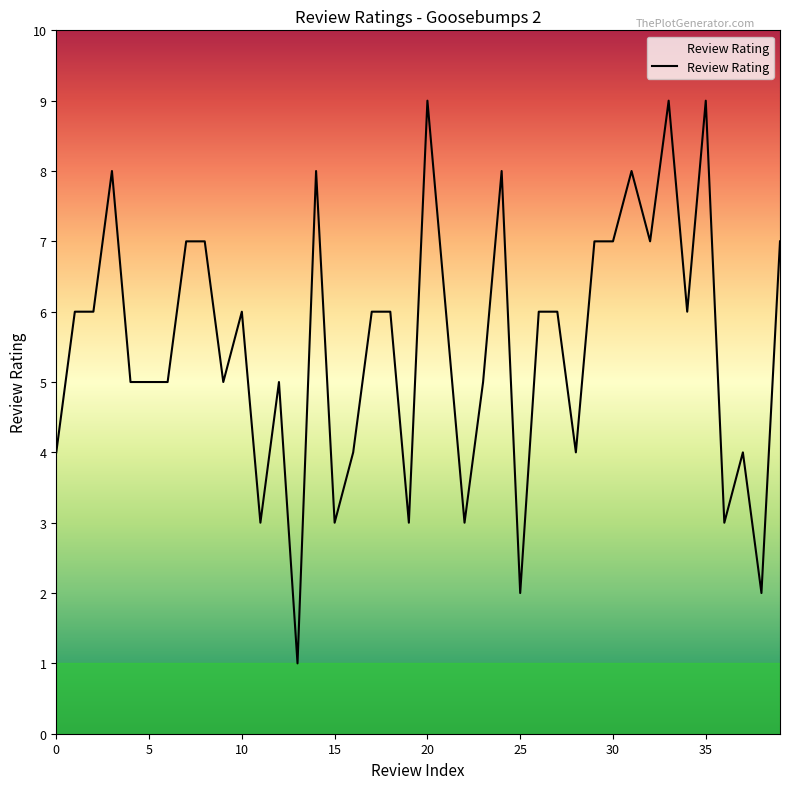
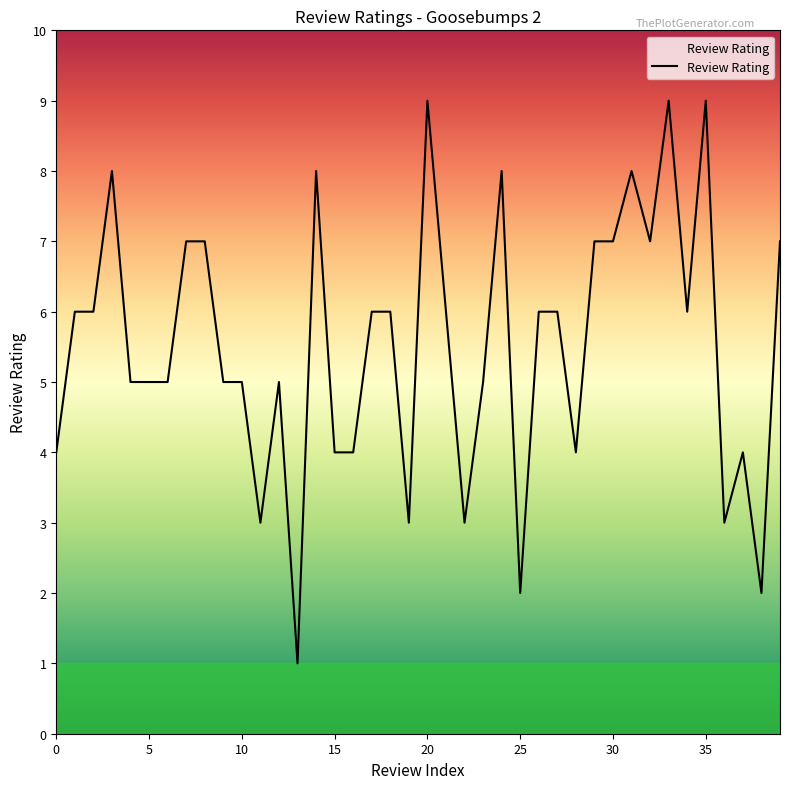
  {
    "0": 4,
    "5": 5,
-   "10": 6,
-   "15": 3,
+   "10": 5,
+   "15": 4,
    "20": 9,
    "25": 2,
    "30": 7,
    "35": 9
  }
